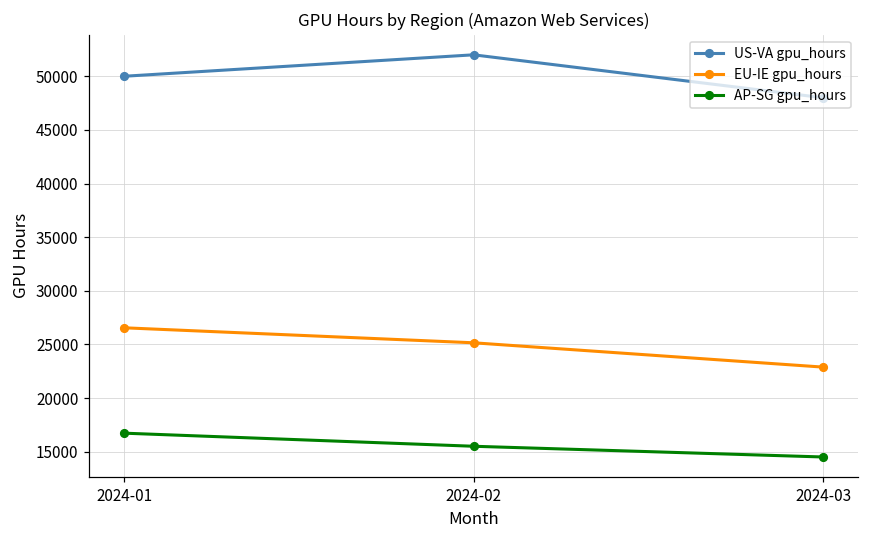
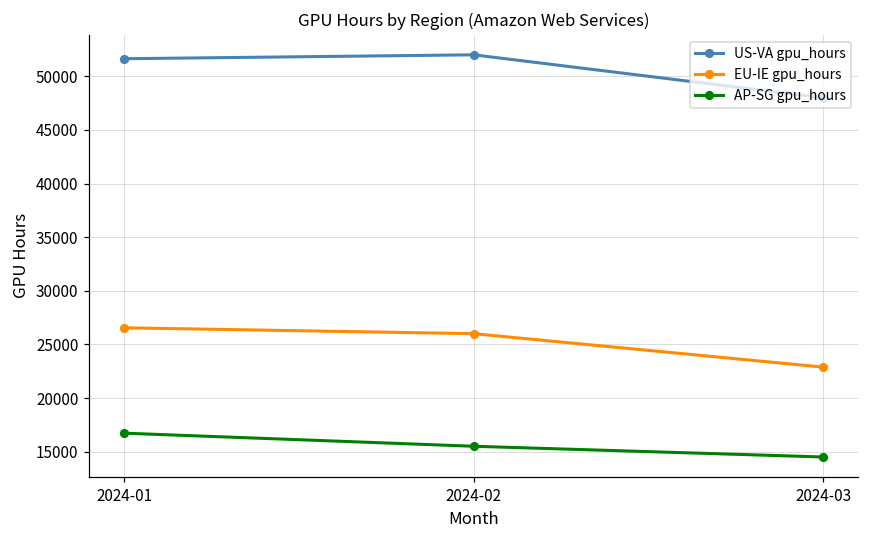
  {
    "US-VA gpu_hours": {
-     "2024-01": 50000,
+     "2024-01": 52000,
      "2024-02": 52000
    },
    "EU-IE gpu_hours": {
      "2024-01": 27000,
-     "2024-02": 25000,
+     "2024-02": 26000,
      "2024-03": 23000
    },
    "AP-SG gpu_hours": {
      "2024-01": 17000,
      "2024-02": 16000,
      "2024-03": 15000
    }
  }
